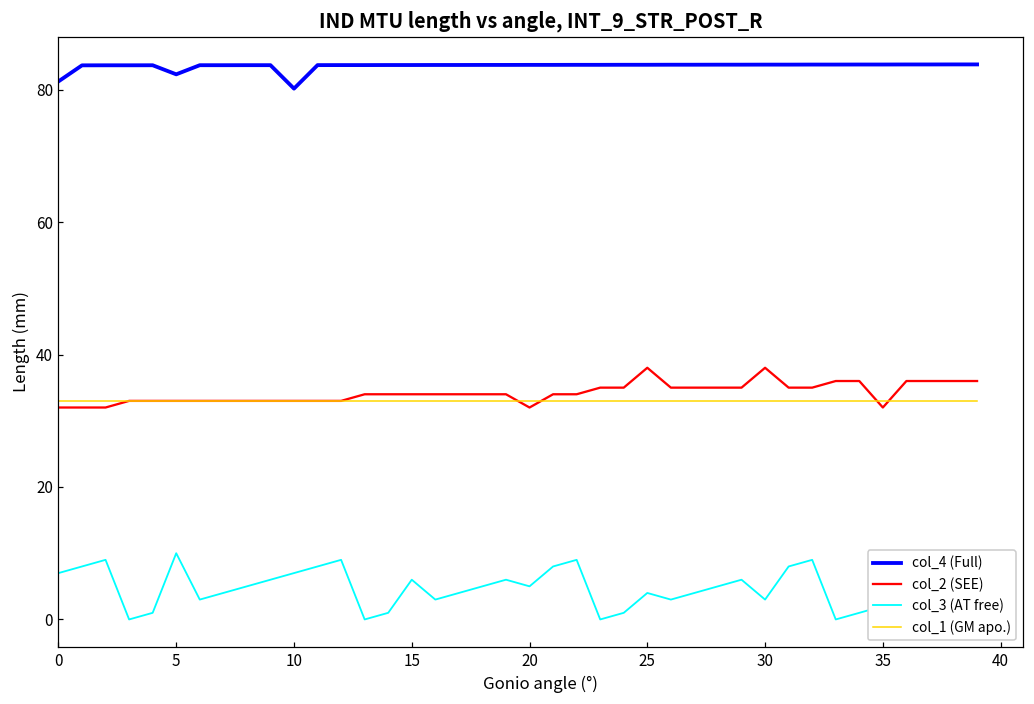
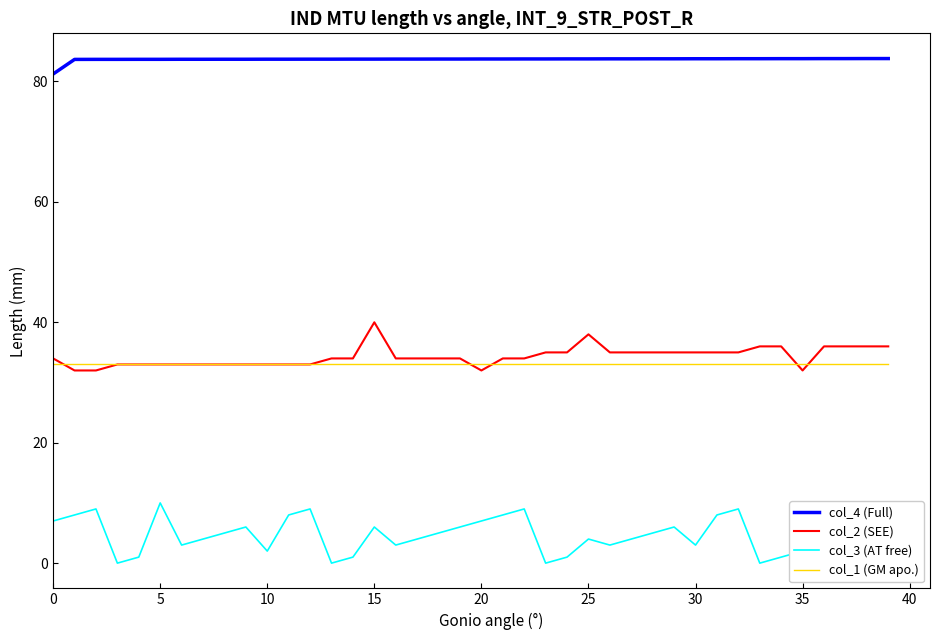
  {
    "col_4 (Full)": {
      "0": 81,
-     "5": 82,
-     "10": 80,
+     "5": 84,
+     "10": 84,
      "15": 84,
      "20": 84,
      "25": 84,
      "30": 84,
      "35": 84
    },
    "col_2 (SEE)": {
-     "0": 32,
-     "15": 34,
+     "0": 34,
+     "15": 40,
      "20": 32,
      "25": 38,
-     "30": 38,
+     "30": 35,
      "35": 32
    },
    "col_3 (AT free)": {
      "0": 7,
      "5": 10,
-     "10": 7,
+     "10": 2,
      "15": 6,
-     "20": 5,
+     "20": 7,
      "25": 4,
      "30": 3
    },
    "col_1 (GM apo.)": {
      "0": 33,
      "15": 33,
      "20": 33,
      "25": 33,
      "30": 33,
      "35": 33
    }
  }
